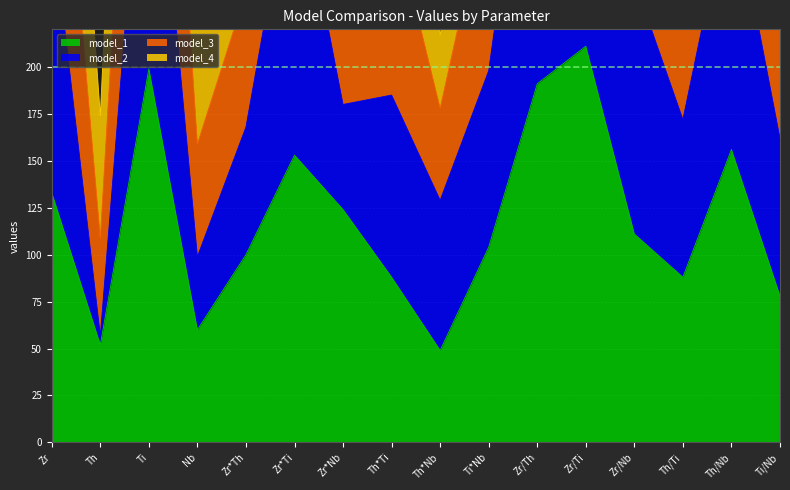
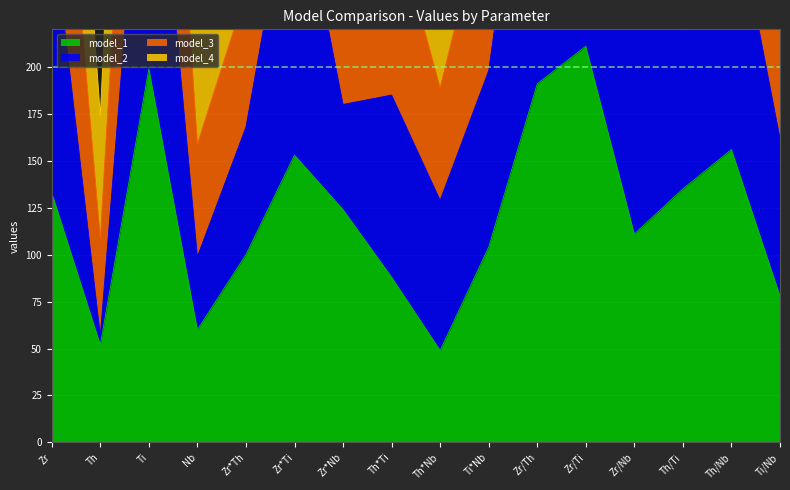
  {
    "model_1": {
      "Zr": 133,
      "Th": 52,
      "Ti": 199,
      "Nb": 60,
      "Zr*Th": 100,
      "Zr*Ti": 153,
      "Zr*Nb": 124,
      "Th*Ti": 88,
      "Th*Nb": 49,
      "Ti*Nb": 104,
      "Zr/Th": 191,
      "Zr/Ti": 211,
      "Zr/Nb": 111,
-     "Th/Ti": 88,
+     "Th/Ti": 135,
      "Th/Nb": 156,
      "Ti/Nb": 78
    },
    "model_2": {
      "Th": 5,
      "Nb": 39,
      "Zr*Th": 68,
      "Zr*Nb": 56,
      "Th*Ti": 97,
      "Th*Nb": 80,
      "Ti*Nb": 94,
      "Th/Ti": 84,
      "Ti/Nb": 84
    },
    "model_3": {
      "Th": 52,
      "Nb": 60,
-     "Th*Nb": 49
+     "Th*Nb": 60
    },
    "model_4": {
      "Th": 65
    }
  }
